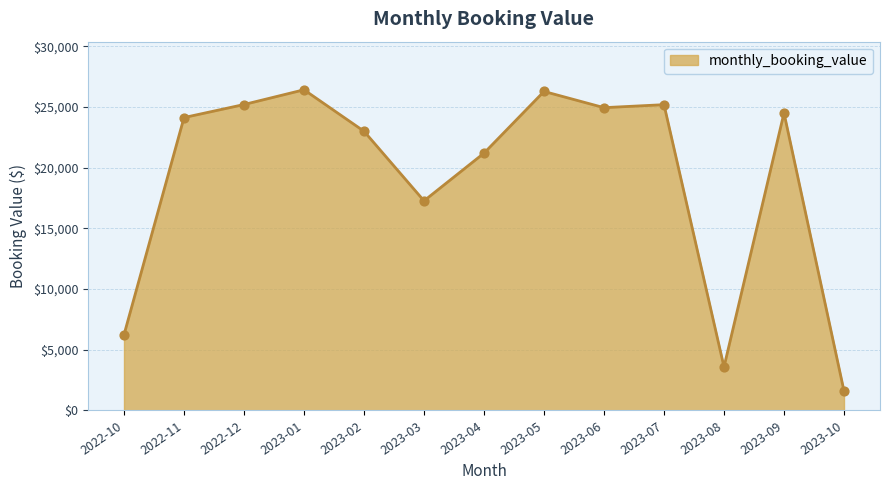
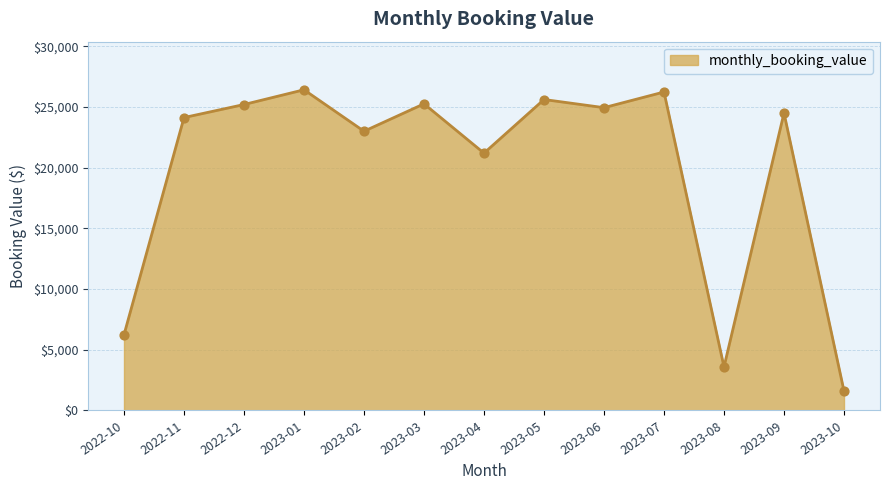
  {
    "2022-10": "$6,200",
    "2022-11": "$24,100",
    "2022-12": "$25,200",
    "2023-01": "$26,400",
    "2023-02": "$23,000",
-   "2023-03": "$17,300",
+   "2023-03": "$25,300",
    "2023-04": "$21,200",
-   "2023-05": "$26,300",
+   "2023-05": "$25,600",
    "2023-06": "$25,000",
-   "2023-07": "$25,200",
+   "2023-07": "$26,200",
    "2023-08": "$3,600",
    "2023-09": "$24,500",
    "2023-10": "$1,600"
  }
